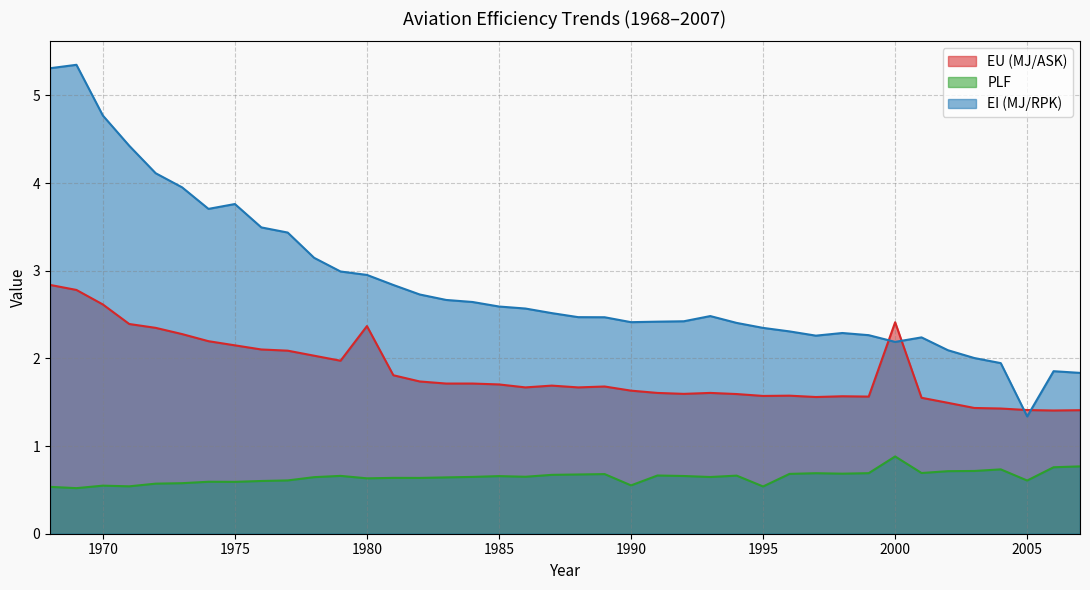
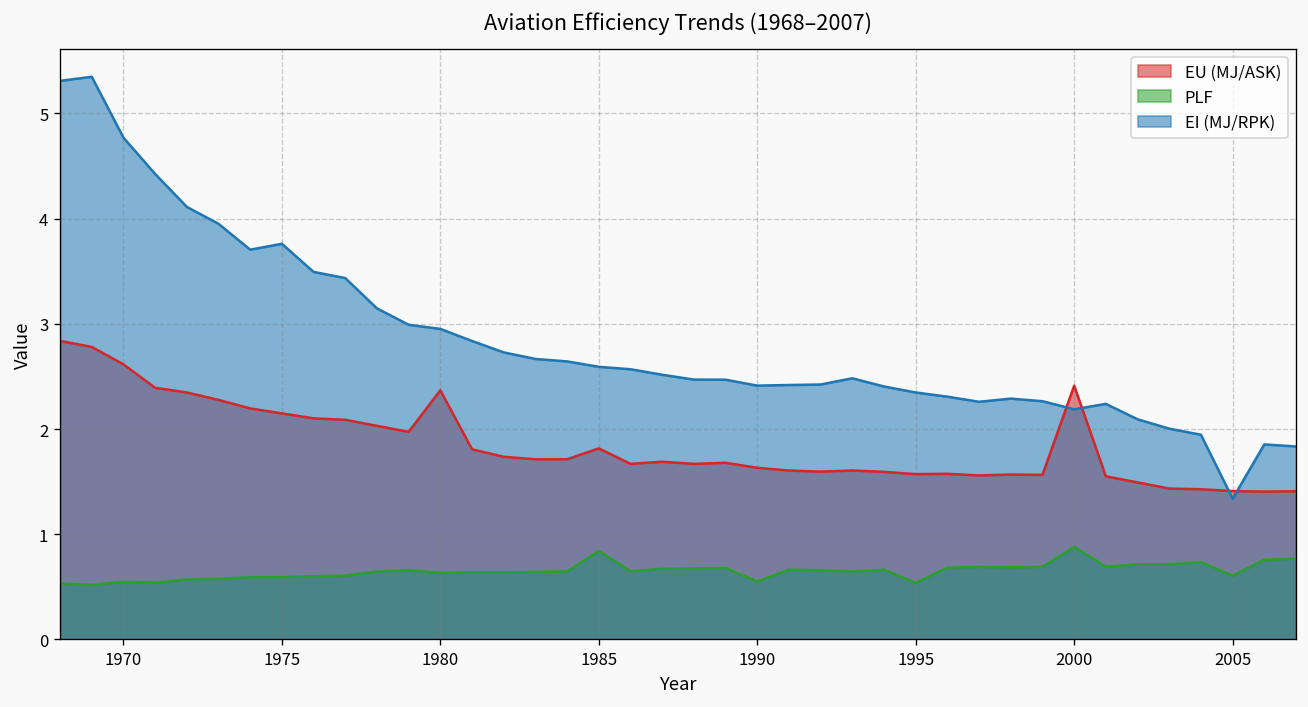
  {
    "EU (MJ/ASK)": {
      "1970": 2.6,
      "1975": 2.1,
      "1980": 2.4,
-     "1985": 1.7,
+     "1985": 1.8,
      "1990": 1.6,
      "1995": 1.6,
      "2000": 2.4,
      "2005": 1.4
    },
    "PLF": {
      "1970": 0.5,
      "1975": 0.6,
      "1980": 0.6,
-     "1985": 0.7,
+     "1985": 0.8,
      "1990": 0.6,
      "1995": 0.5,
      "2000": 0.9,
      "2005": 0.6
    },
    "EI (MJ/RPK)": {
      "1970": 4.8,
      "1975": 3.8,
      "1980": 3.0,
      "1985": 2.6,
      "1990": 2.4,
      "1995": 2.3,
      "2000": 2.2,
      "2005": 1.3
    }
  }
